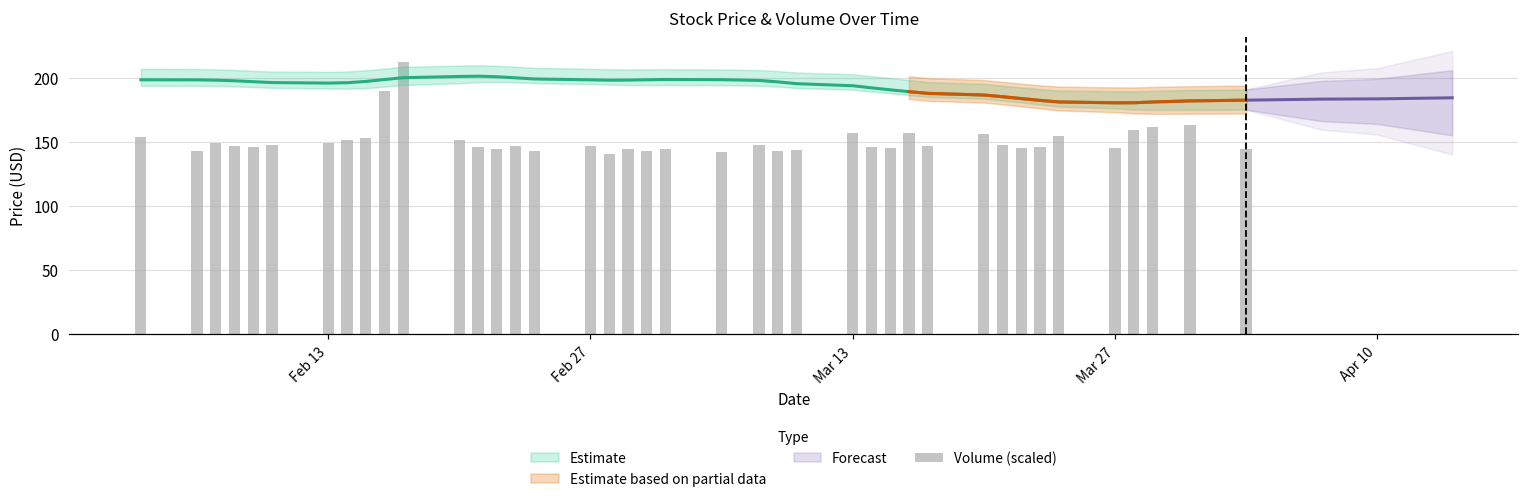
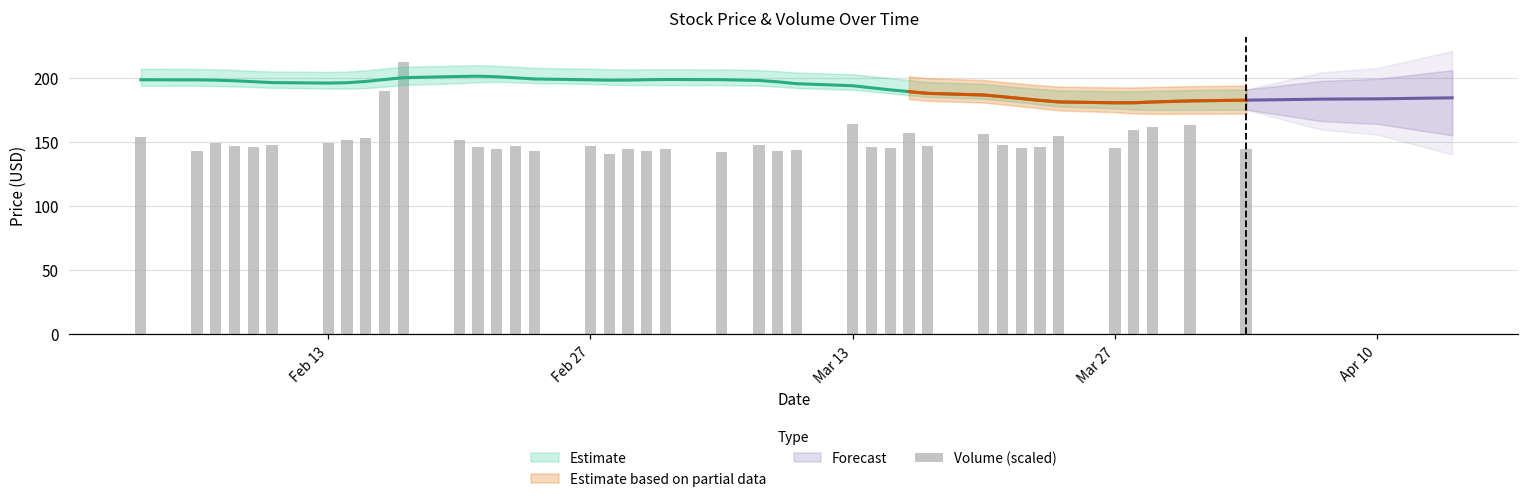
  {
    "Volume (scaled)": {
      "Feb 13": 149,
      "Feb 27": 147,
-     "Mar 13": 157,
+     "Mar 13": 164,
      "Mar 27": 145
    }
  }
